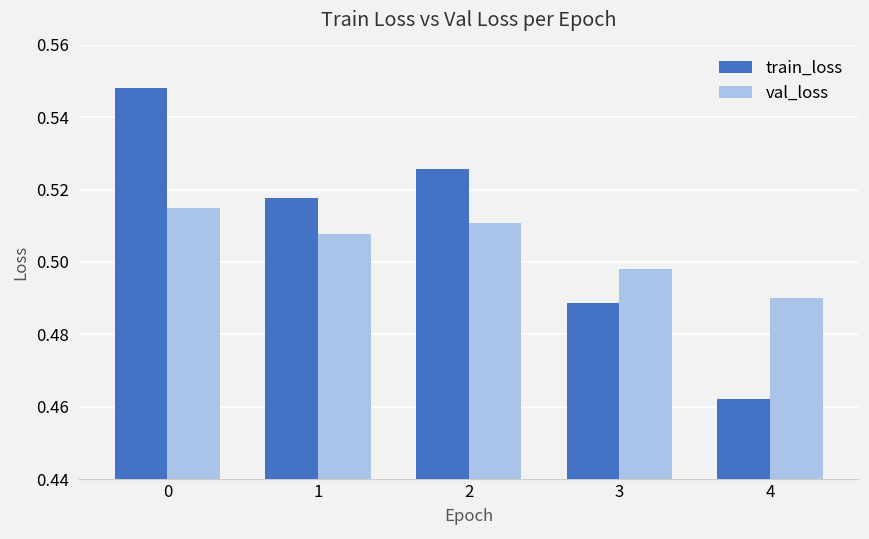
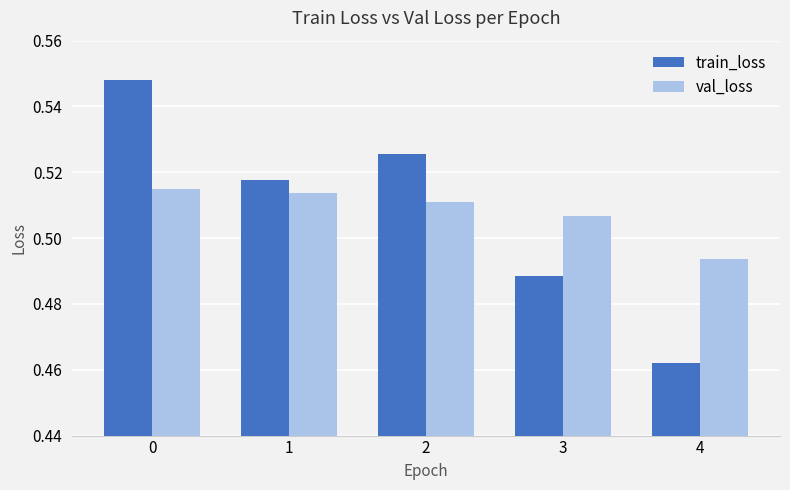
  {
    "train_loss": {
      "0": 0.548,
      "1": 0.518,
      "2": 0.526,
      "3": 0.489,
      "4": 0.462
    },
    "val_loss": {
      "0": 0.515,
-     "1": 0.508,
+     "1": 0.514,
      "2": 0.511,
-     "3": 0.498,
-     "4": 0.490
+     "3": 0.507,
+     "4": 0.494
    }
  }
